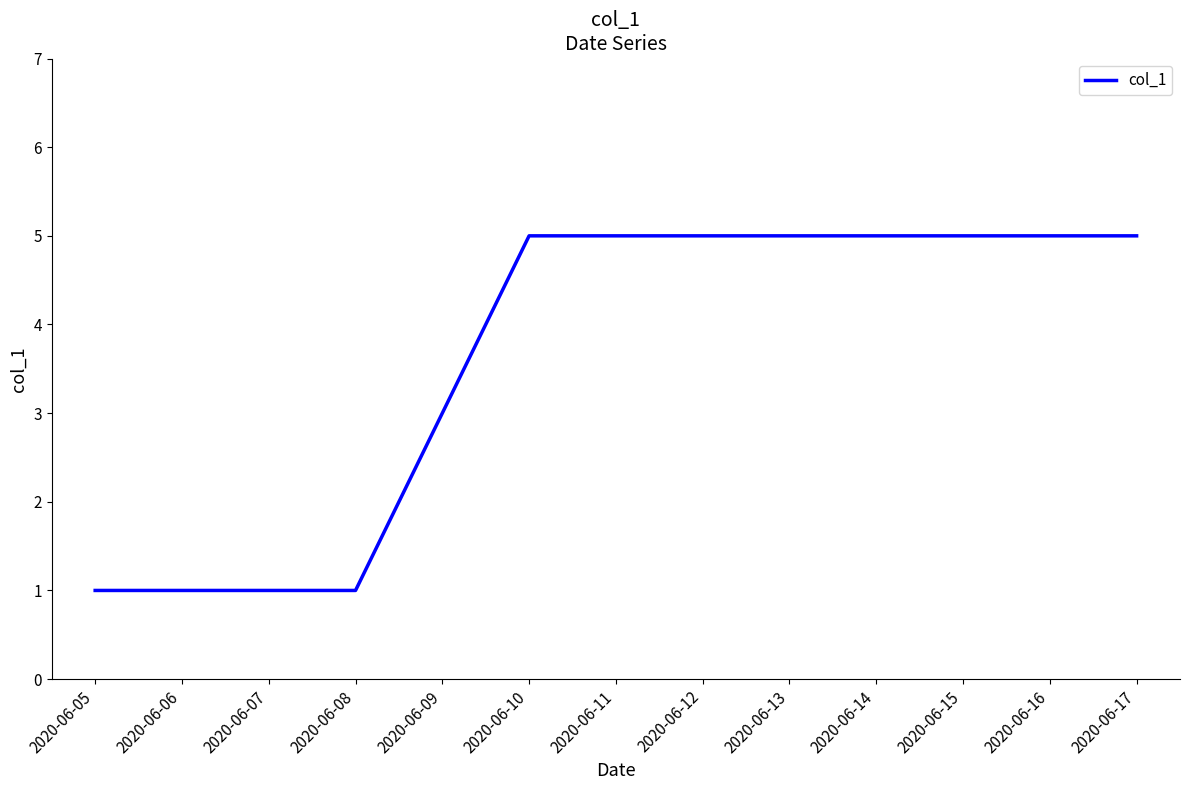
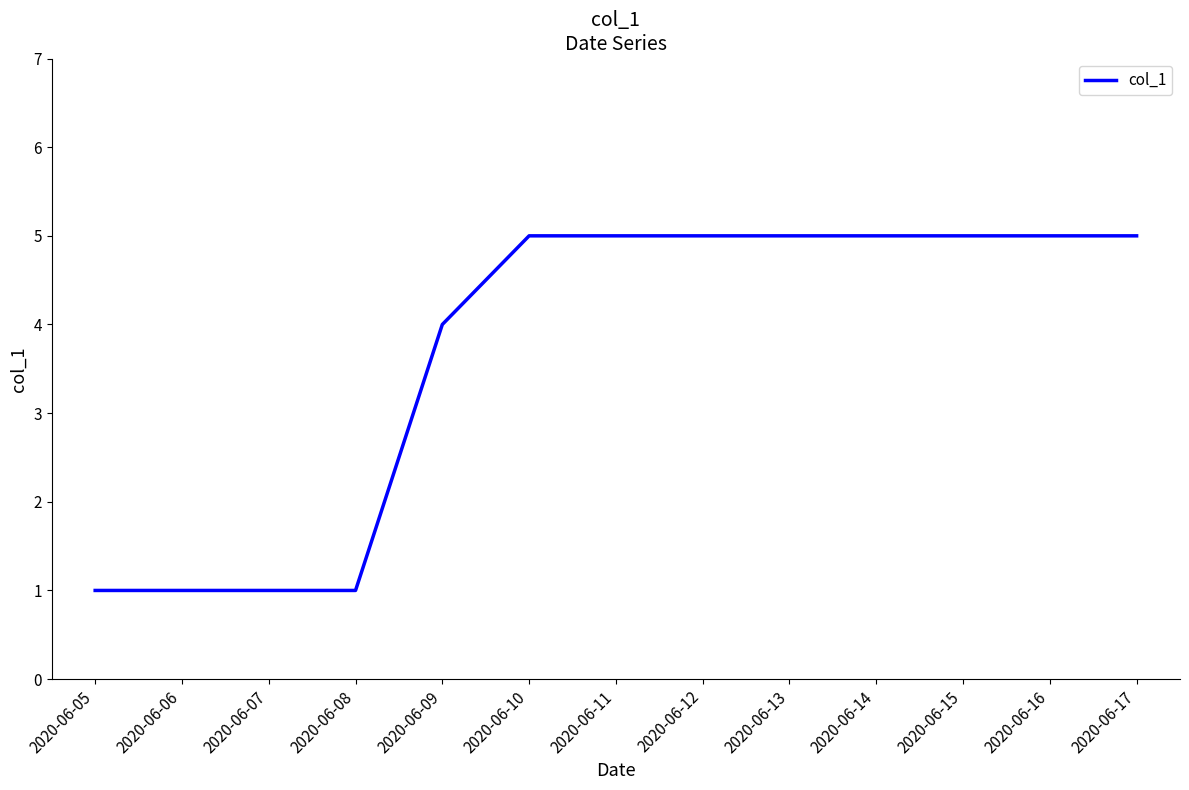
  {
    "2020-06-05": 1,
    "2020-06-06": 1,
    "2020-06-07": 1,
    "2020-06-08": 1,
-   "2020-06-09": 3,
+   "2020-06-09": 4,
    "2020-06-10": 5,
    "2020-06-11": 5,
    "2020-06-12": 5,
    "2020-06-13": 5,
    "2020-06-14": 5,
    "2020-06-15": 5,
    "2020-06-16": 5,
    "2020-06-17": 5
  }
